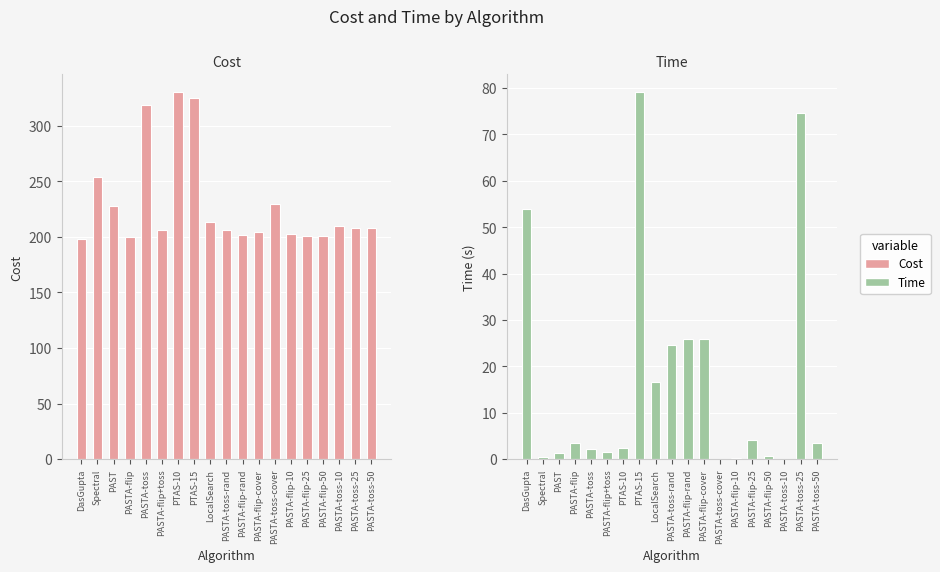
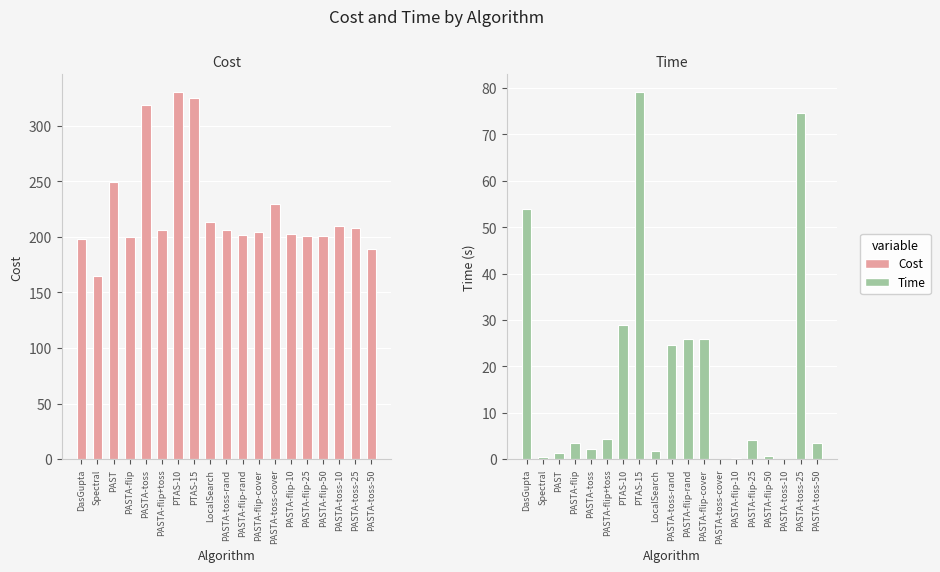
  {
    "Cost": {
      "DasGupta": 198,
-     "Spectral": 254,
-     "PAST": 228,
+     "Spectral": 165,
+     "PAST": 249,
      "PASTA-flip": 200,
      "PASTA-toss": 319,
      "PASTA-flip+toss": 206,
      "PTAS-10": 330,
      "PTAS-15": 325,
      "LocalSearch": 213,
      "PASTA-toss-rand": 206,
      "PASTA-flip-rand": 202,
      "PASTA-flip-cover": 204,
      "PASTA-toss-cover": 230,
      "PASTA-flip-10": 203,
      "PASTA-flip-25": 201,
      "PASTA-flip-50": 201,
      "PASTA-toss-10": 210,
      "PASTA-toss-25": 208,
-     "PASTA-toss-50": 208
+     "PASTA-toss-50": 189
    },
    "Time": {
      "DasGupta": 54,
      "PAST": 1,
      "PASTA-flip": 4,
      "PASTA-toss": 2,
-     "PASTA-flip+toss": 1,
-     "PTAS-10": 2,
+     "PASTA-flip+toss": 4,
+     "PTAS-10": 29,
      "PTAS-15": 79,
-     "LocalSearch": 17,
+     "LocalSearch": 2,
      "PASTA-toss-rand": 25,
      "PASTA-flip-rand": 26,
      "PASTA-flip-cover": 26,
      "PASTA-flip-25": 4,
      "PASTA-flip-50": 1,
      "PASTA-toss-25": 75,
      "PASTA-toss-50": 4
    }
  }
